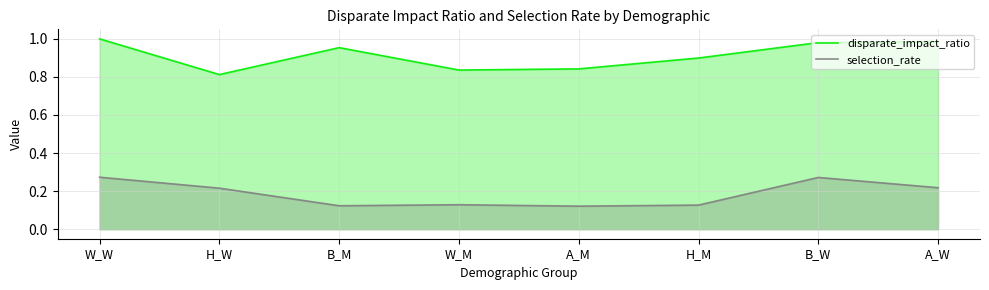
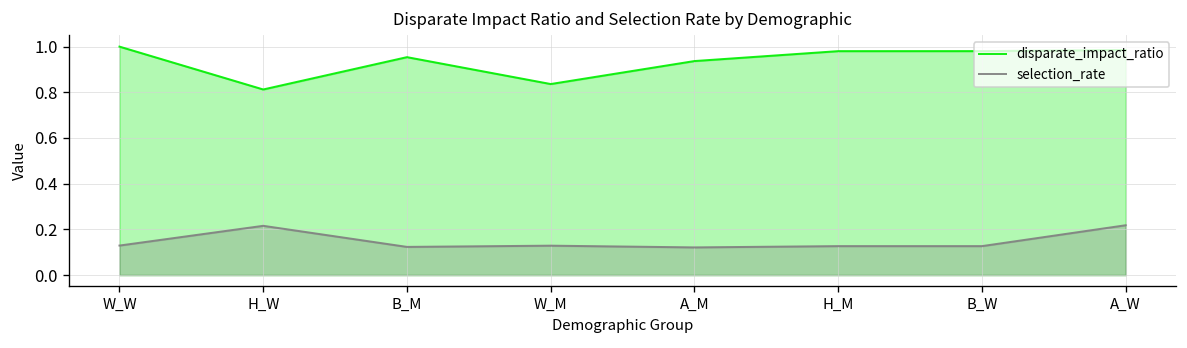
  {
    "disparate_impact_ratio": {
      "W_W": 1.00,
      "H_W": 0.81,
      "B_M": 0.95,
      "W_M": 0.84,
-     "A_M": 0.84,
-     "H_M": 0.90
+     "A_M": 0.94,
+     "H_M": 0.98
    },
    "selection_rate": {
-     "W_W": 0.27,
+     "W_W": 0.13,
      "H_W": 0.22,
      "B_M": 0.12,
      "W_M": 0.13,
      "A_M": 0.12,
      "H_M": 0.13,
-     "B_W": 0.27,
+     "B_W": 0.13,
      "A_W": 0.22
    }
  }
